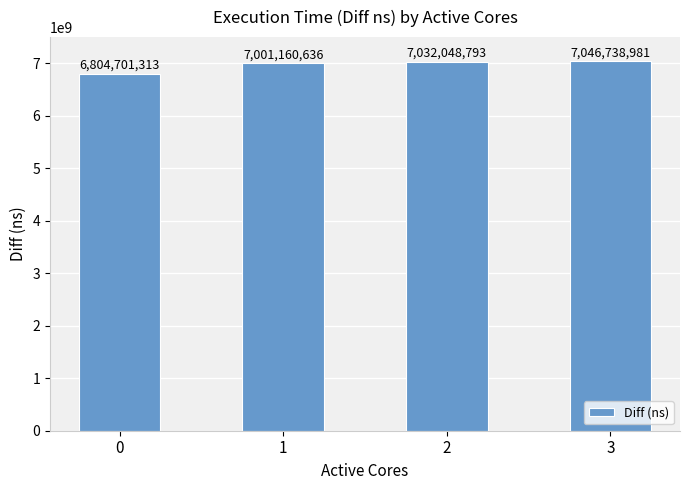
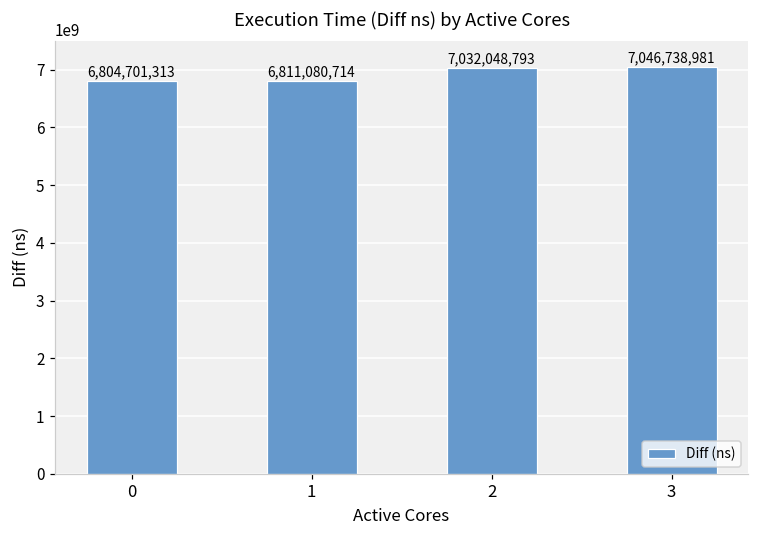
  {
    "0": "6,804,701,313",
-   "1": "7,001,160,636",
+   "1": "6,811,080,714",
    "2": "7,032,048,793",
    "3": "7,046,738,981"
  }
